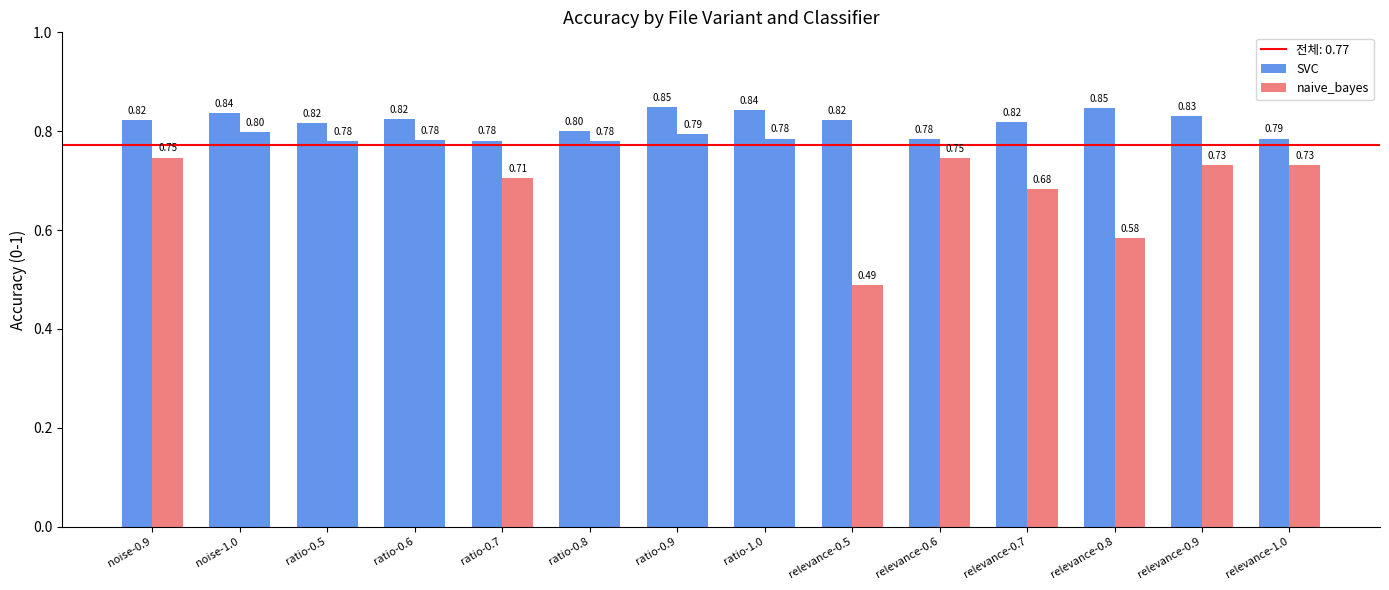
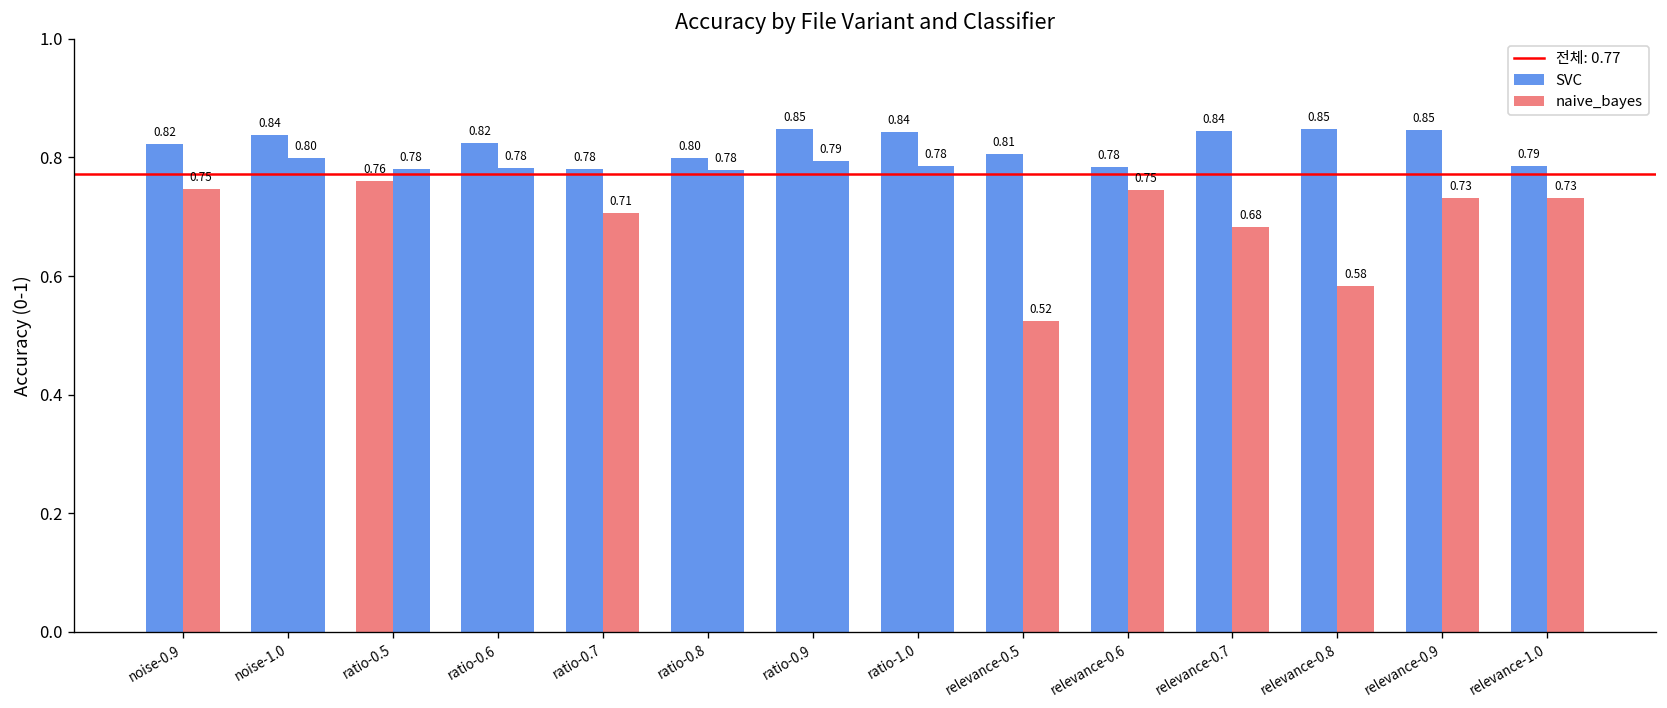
  {
    "SVC": {
      "noise-0.9": 0.82,
      "noise-1.0": 0.84,
-     "ratio-0.5": 0.82,
+     "ratio-0.5": 0.76,
      "ratio-0.6": 0.82,
      "ratio-0.7": 0.78,
      "ratio-0.8": 0.80,
      "ratio-0.9": 0.85,
      "ratio-1.0": 0.84,
-     "relevance-0.5": 0.82,
+     "relevance-0.5": 0.81,
      "relevance-0.6": 0.78,
-     "relevance-0.7": 0.82,
+     "relevance-0.7": 0.84,
      "relevance-0.8": 0.85,
-     "relevance-0.9": 0.83,
+     "relevance-0.9": 0.85,
      "relevance-1.0": 0.79
    },
    "naive_bayes": {
      "noise-0.9": 0.75,
      "noise-1.0": 0.80,
      "ratio-0.5": 0.78,
      "ratio-0.6": 0.78,
      "ratio-0.7": 0.71,
      "ratio-0.8": 0.78,
      "ratio-0.9": 0.79,
      "ratio-1.0": 0.78,
-     "relevance-0.5": 0.49,
+     "relevance-0.5": 0.52,
      "relevance-0.6": 0.75,
      "relevance-0.7": 0.68,
      "relevance-0.8": 0.58,
      "relevance-0.9": 0.73,
      "relevance-1.0": 0.73
    }
  }
